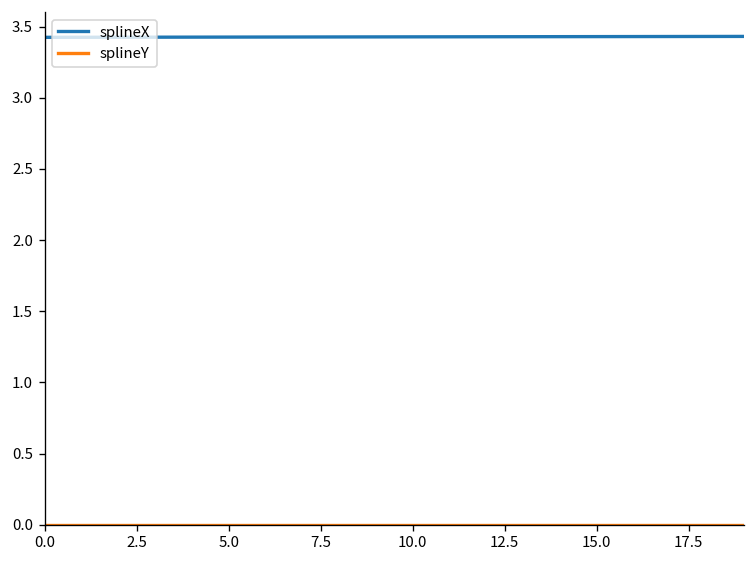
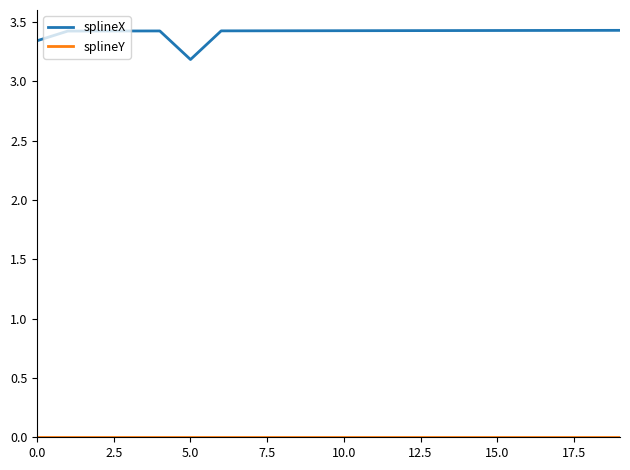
  {
    "splineX": {
-     "0.0": 3.42,
-     "5.0": 3.43,
+     "0.0": 3.34,
+     "5.0": 3.18,
      "10.0": 3.43,
      "15.0": 3.43
    },
    "splineY": {
      "0.0": 0.00,
      "5.0": 0.00,
      "10.0": 0.00,
      "15.0": 0.00
    }
  }
